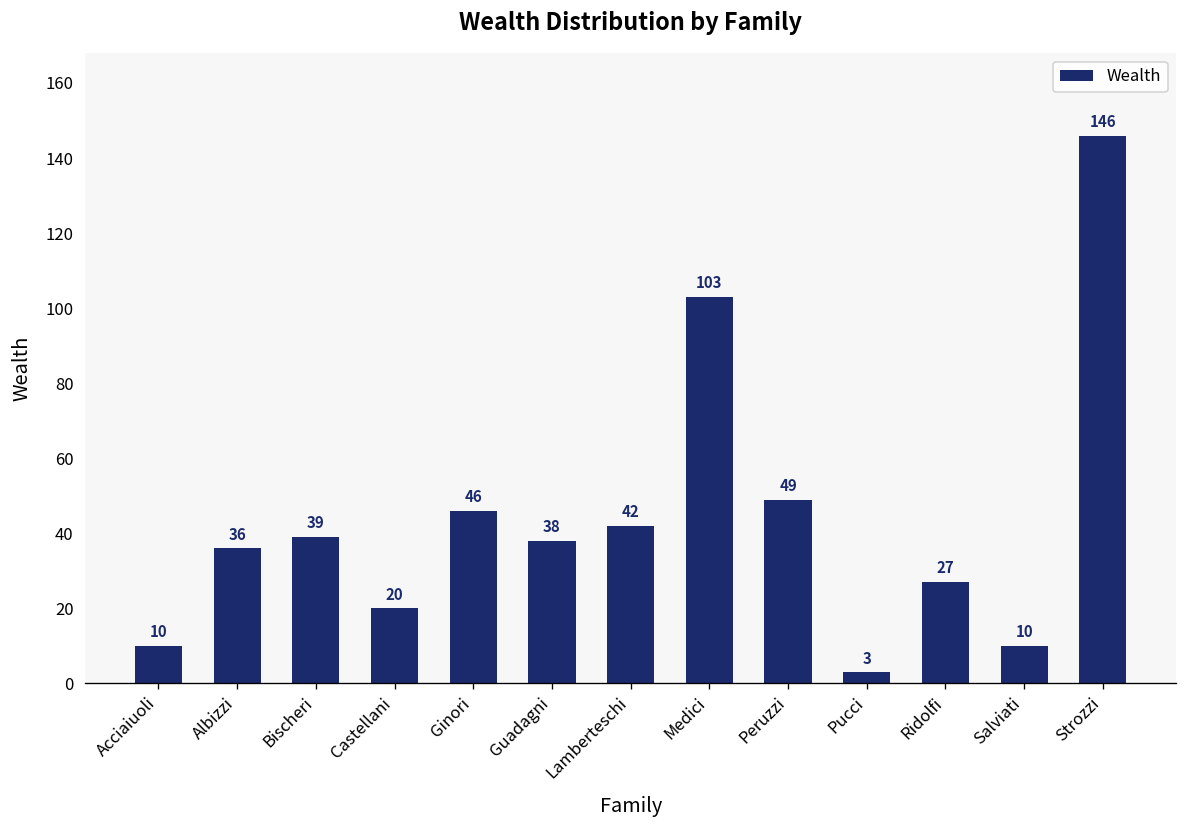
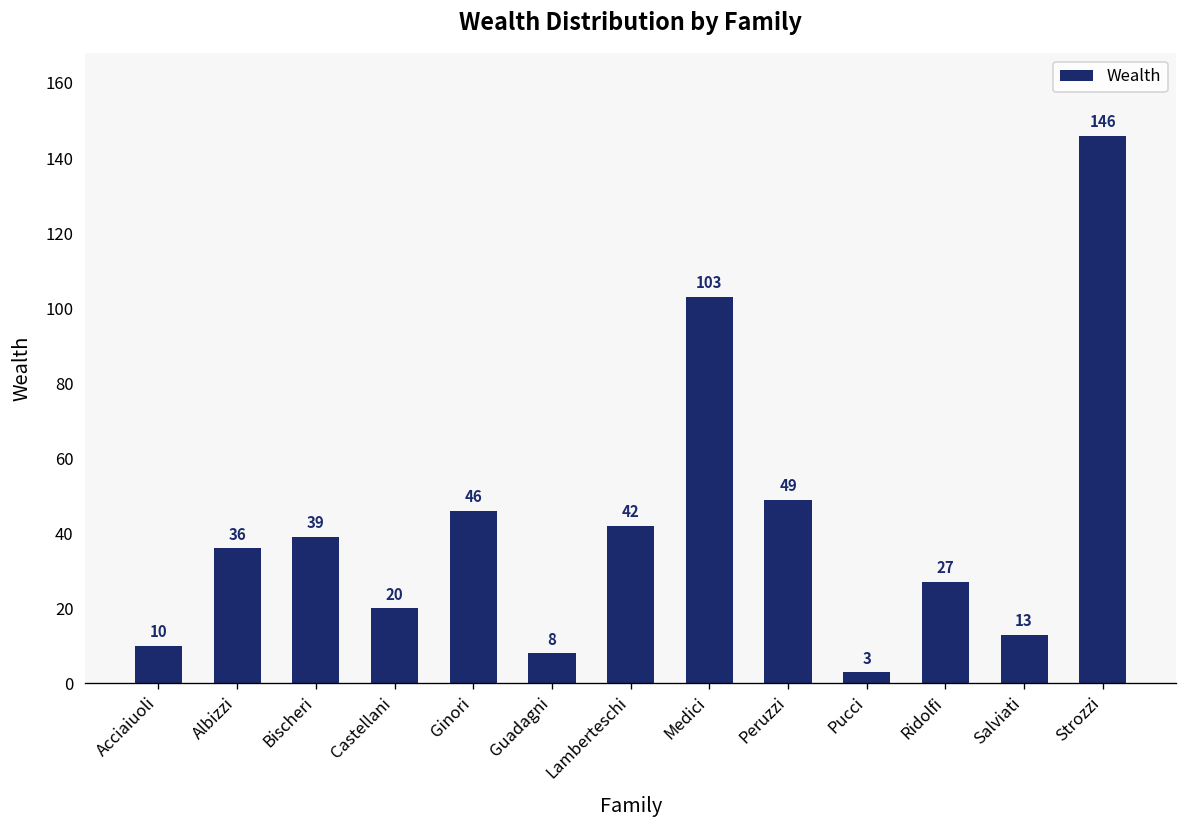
  {
    "Acciaiuoli": 10,
    "Albizzi": 36,
    "Bischeri": 39,
    "Castellani": 20,
    "Ginori": 46,
-   "Guadagni": 38,
+   "Guadagni": 8,
    "Lamberteschi": 42,
    "Medici": 103,
    "Peruzzi": 49,
    "Pucci": 3,
    "Ridolfi": 27,
-   "Salviati": 10,
+   "Salviati": 13,
    "Strozzi": 146
  }
